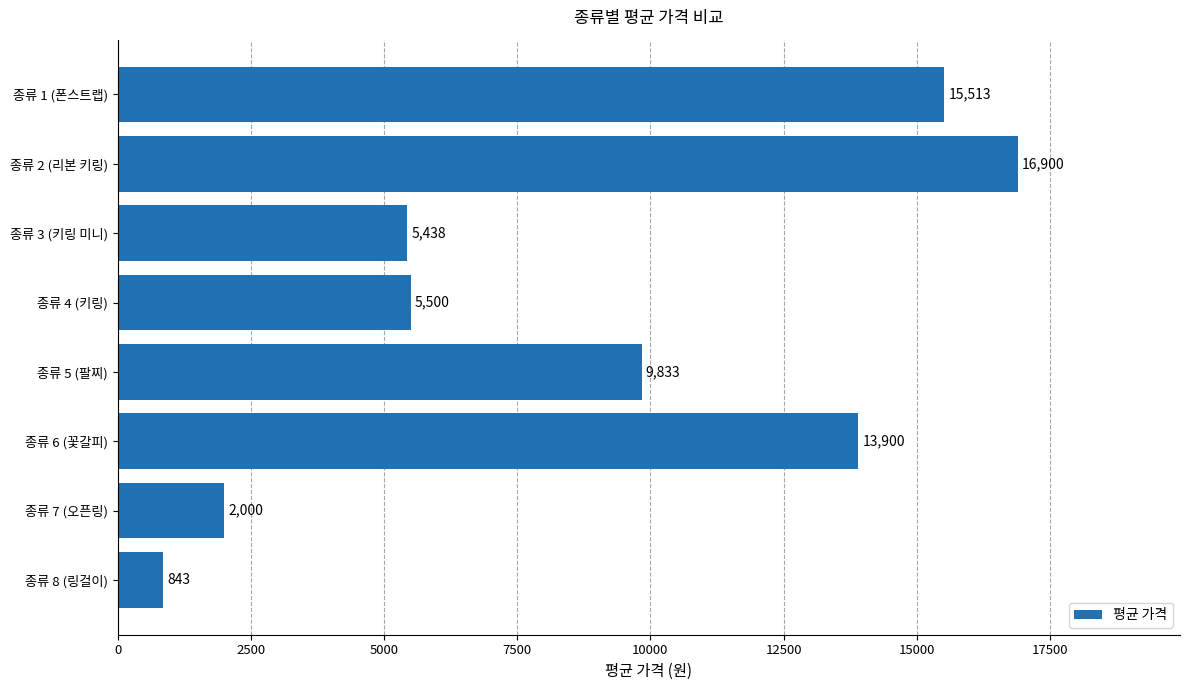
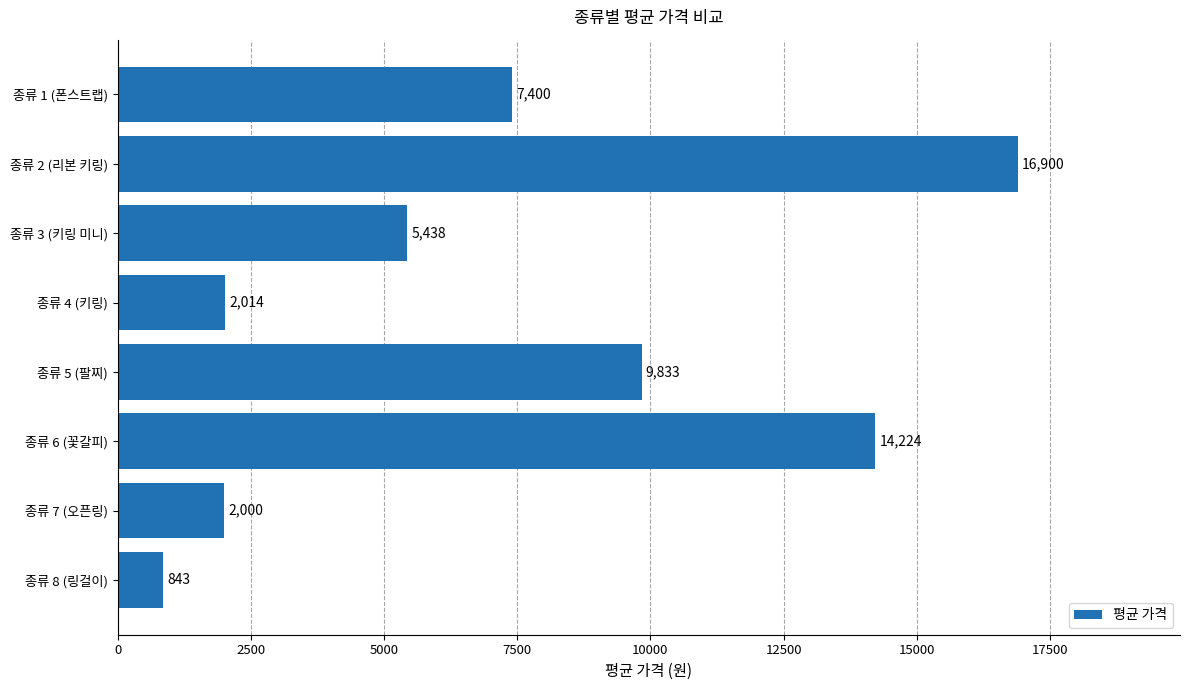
  {
-   "종류 1 (폰스트랩)": "15,513",
+   "종류 1 (폰스트랩)": "7,400",
    "종류 2 (리본 키링)": "16,900",
    "종류 3 (키링 미니)": "5,438",
-   "종류 4 (키링)": "5,500",
+   "종류 4 (키링)": "2,014",
    "종류 5 (팔찌)": "9,833",
-   "종류 6 (꽃갈피)": "13,900",
+   "종류 6 (꽃갈피)": "14,224",
    "종류 7 (오픈링)": "2,000",
    "종류 8 (링걸이)": "843"
  }
